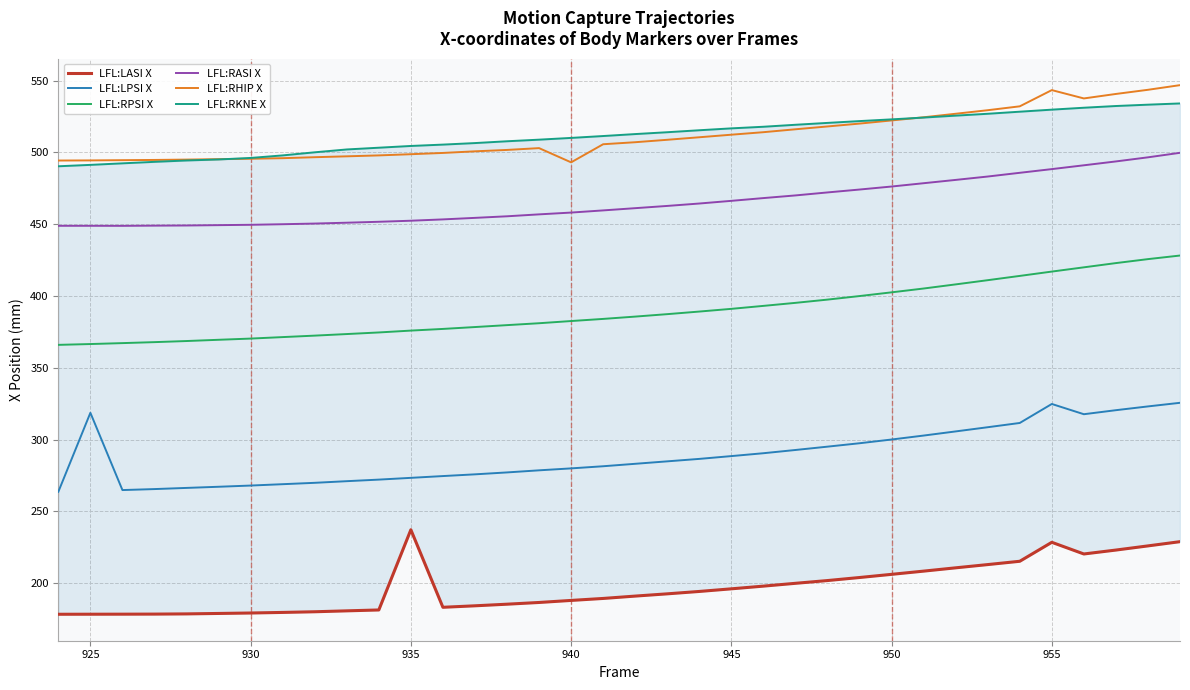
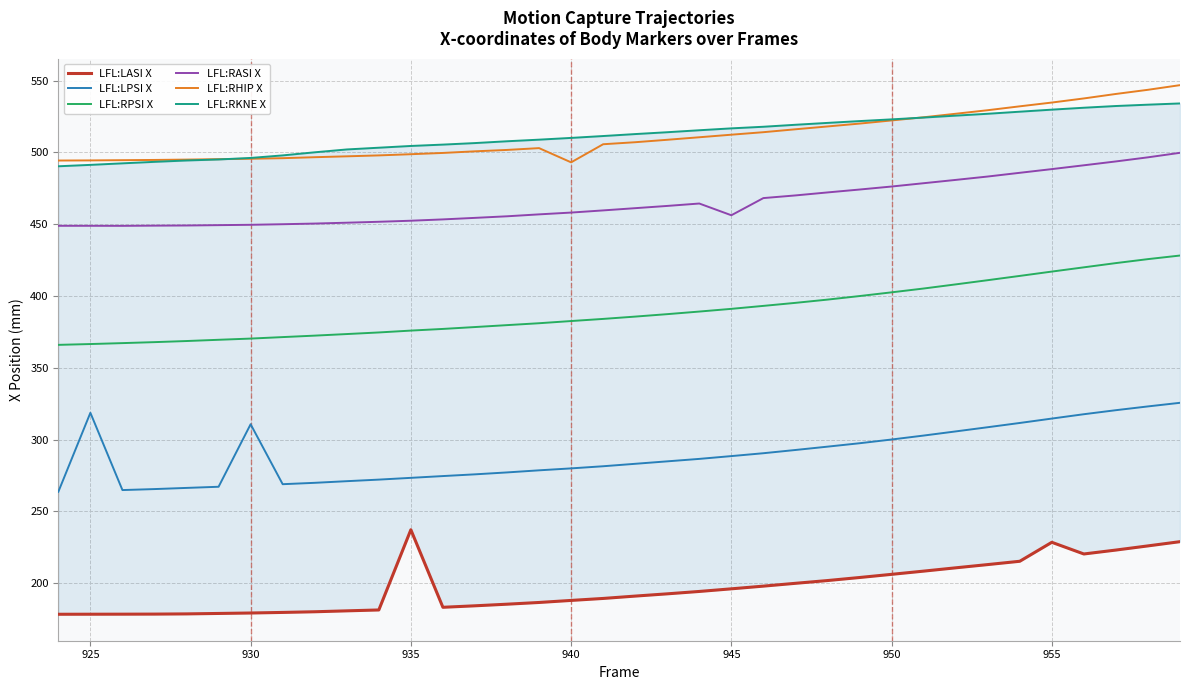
  {
    "LFL:LASI X": {
      "925": 178,
      "930": 179,
      "935": 237,
      "940": 188,
      "945": 196,
      "950": 206,
      "955": 228
    },
    "LFL:LPSI X": {
      "925": 319,
-     "930": 268,
+     "930": 311,
      "935": 273,
      "940": 280,
      "945": 289,
      "950": 300,
-     "955": 325
+     "955": 315
    },
    "LFL:RASI X": {
      "925": 449,
      "930": 450,
      "935": 452,
      "940": 458,
-     "945": 466,
+     "945": 456,
      "950": 476,
      "955": 488
    },
    "LFL:RHIP X": {
      "925": 494,
      "935": 499,
      "940": 493,
      "945": 512,
-     "955": 543
+     "955": 535
    }
  }
